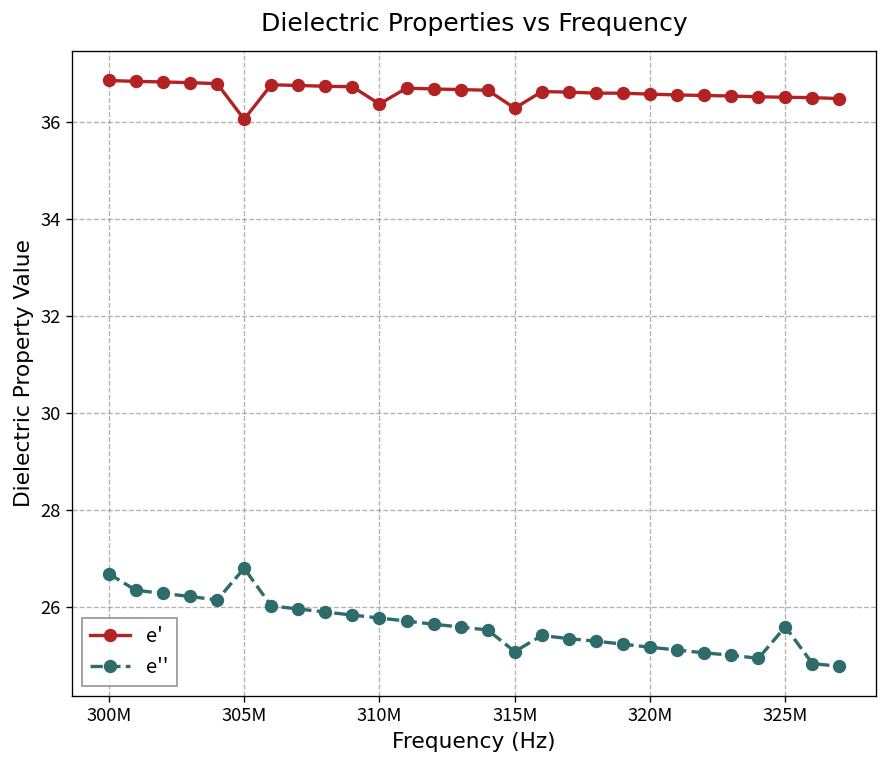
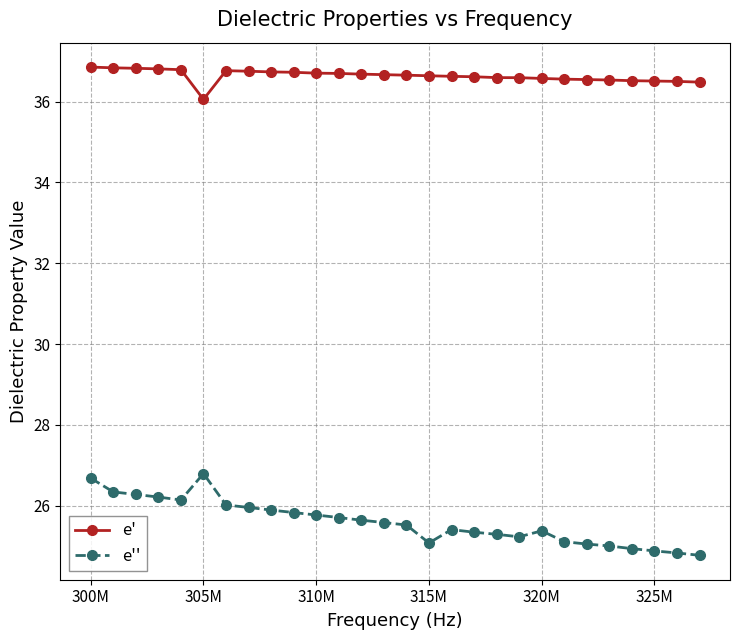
  {
    "e'": {
      "300M": 36.9,
      "305M": 36.1,
-     "310M": 36.4,
-     "315M": 36.3,
+     "310M": 36.7,
+     "315M": 36.6,
      "320M": 36.6,
      "325M": 36.5
    },
    "e''": {
      "300M": 26.7,
      "305M": 26.8,
      "310M": 25.8,
      "315M": 25.1,
-     "320M": 25.2,
-     "325M": 25.6
+     "320M": 25.4,
+     "325M": 24.9
    }
  }
